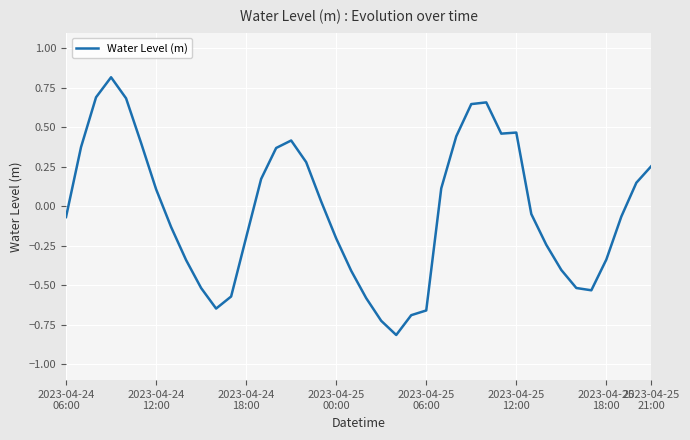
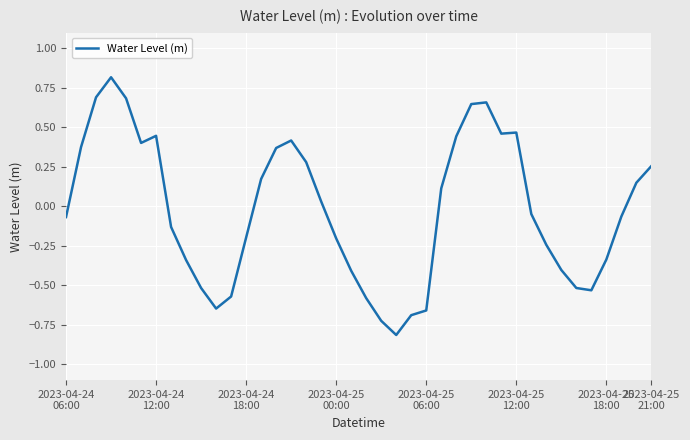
  {
    "2023-04-24 06:00": -0.07,
-   "2023-04-24 12:00": 0.11,
+   "2023-04-24 12:00": 0.45,
    "2023-04-24 18:00": -0.20,
    "2023-04-25 00:00": -0.20,
    "2023-04-25 06:00": -0.66,
    "2023-04-25 12:00": 0.47
  }
